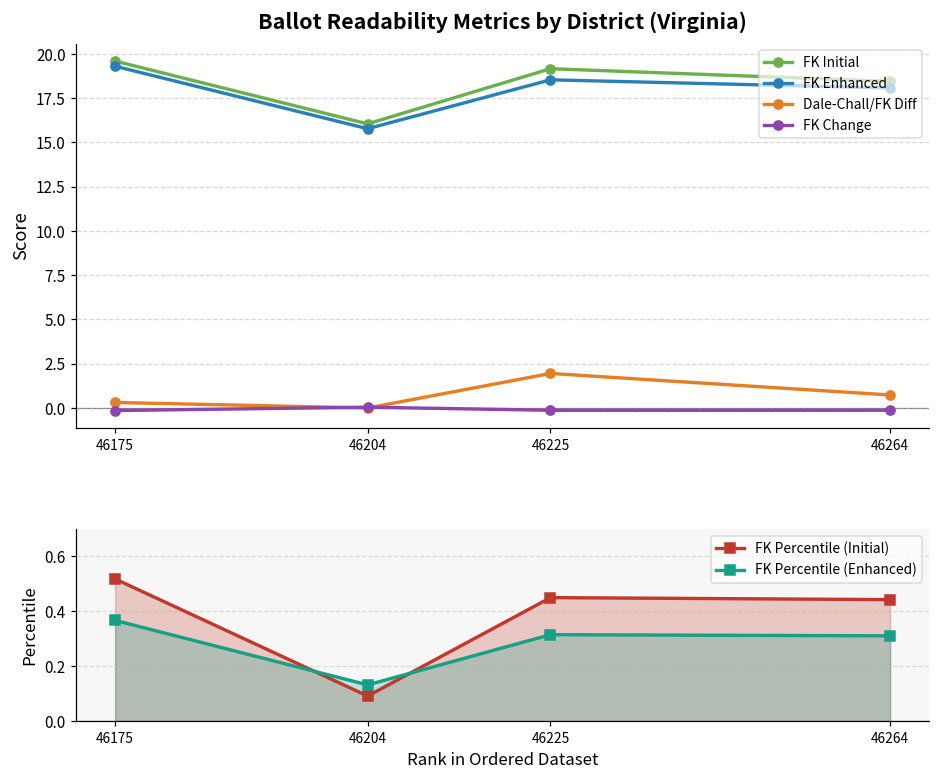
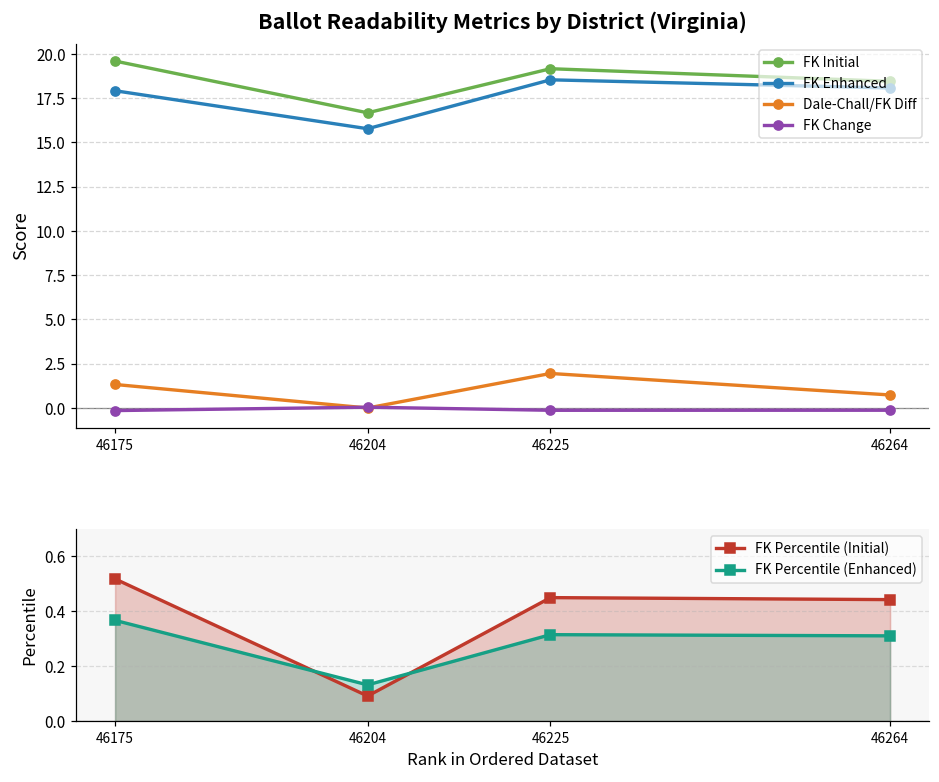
  {
    "Ballot Readability Metrics by District (Virginia)": {
      "FK Initial": {
        "46175": 19.6,
-       "46204": 16.0,
+       "46204": 16.7,
        "46225": 19.2
      },
      "FK Enhanced": {
-       "46175": 19.3,
+       "46175": 17.9,
        "46204": 15.8,
        "46225": 18.5
      },
      "Dale-Chall/FK Diff": {
-       "46175": 0.3,
+       "46175": 1.3,
        "46225": 1.9,
        "46264": 0.7
      },
      "FK Change": {
        "46175": -0.2,
        "46225": -0.1,
        "46264": -0.1
      }
    }
  }
